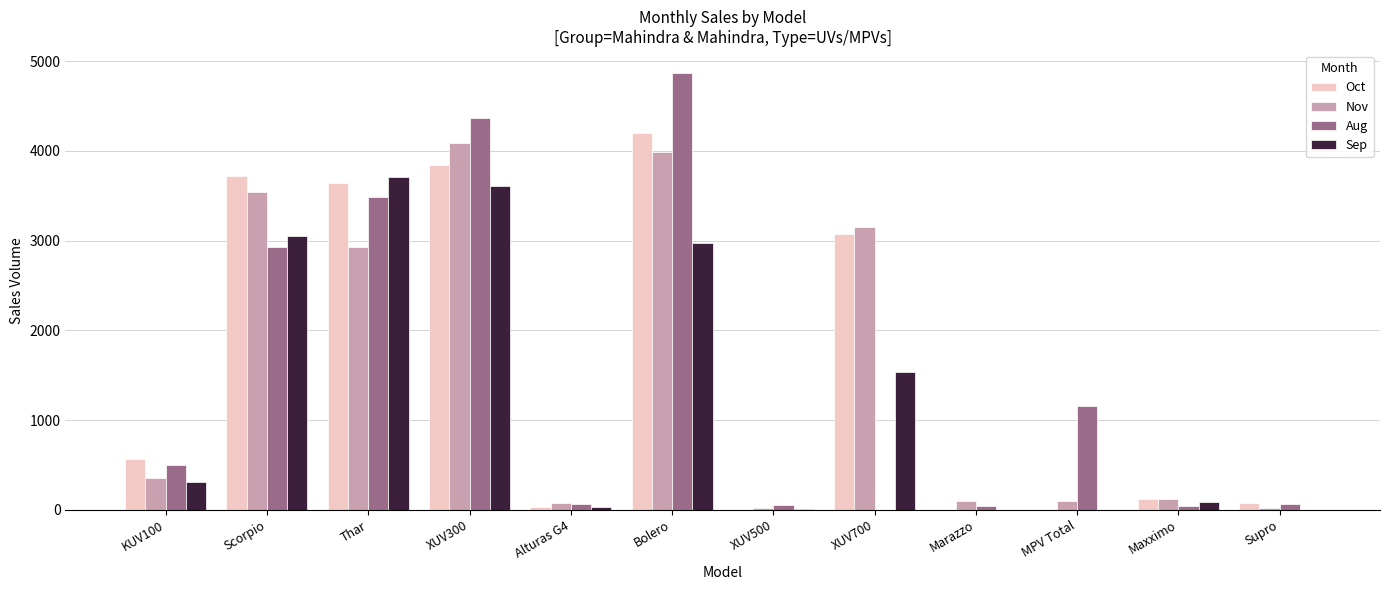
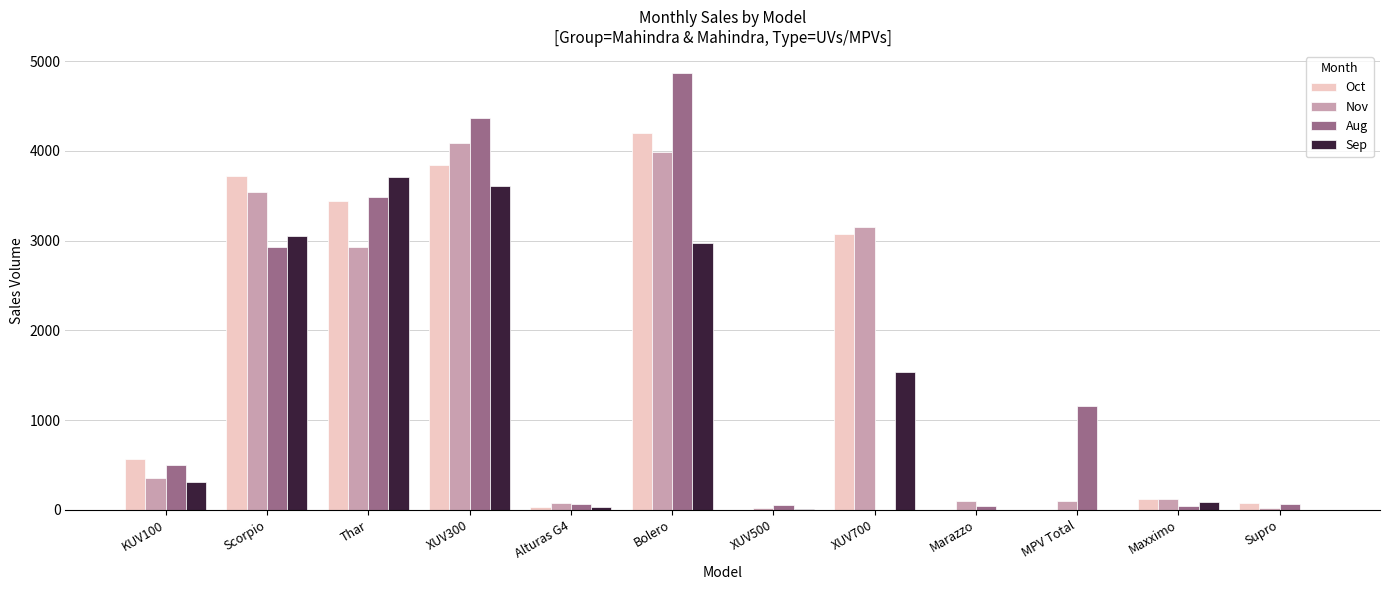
  {
    "Oct": {
      "KUV100": 600,
      "Scorpio": 3700,
-     "Thar": 3600,
+     "Thar": 3400,
      "XUV300": 3800,
      "Alturas G4": 0,
      "Bolero": 4200,
      "XUV500": 0,
      "XUV700": 3100,
      "Marazzo": 0,
      "MPV Total": 0,
      "Maxximo": 100,
      "Supro": 100
    },
    "Nov": {
      "KUV100": 400,
      "Scorpio": 3500,
      "Thar": 2900,
      "XUV300": 4100,
      "Alturas G4": 100,
      "Bolero": 4000,
      "XUV700": 3100,
      "Marazzo": 100,
      "MPV Total": 100,
      "Maxximo": 100
    },
    "Aug": {
      "KUV100": 500,
      "Scorpio": 2900,
      "Thar": 3500,
      "XUV300": 4400,
      "Alturas G4": 100,
      "Bolero": 4900,
      "XUV500": 100,
      "XUV700": 0,
      "Marazzo": 0,
      "MPV Total": 1200,
      "Maxximo": 0,
      "Supro": 100
    },
    "Sep": {
      "KUV100": 300,
      "Scorpio": 3100,
      "Thar": 3700,
      "XUV300": 3600,
      "Bolero": 3000,
      "XUV700": 1500,
      "Marazzo": 0,
      "MPV Total": 0,
      "Maxximo": 100,
      "Supro": 0
    }
  }
